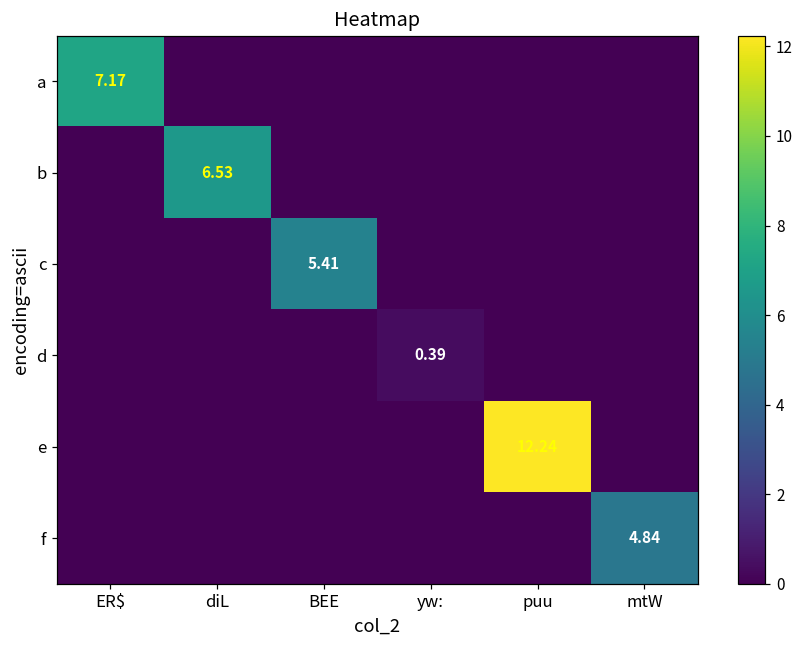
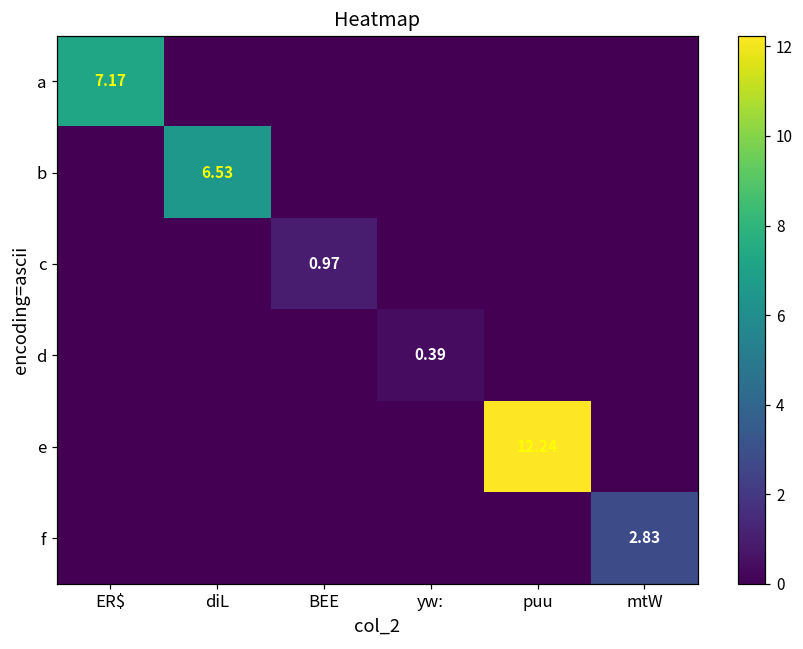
  {
    "a": {
      "ER$": 7.17
    },
    "b": {
      "diL": 6.53
    },
    "c": {
-     "BEE": 5.41
+     "BEE": 0.97
    },
    "d": {
      "yw:": 0.39
    },
    "f": {
-     "mtW": 4.84
+     "mtW": 2.83
    }
  }
